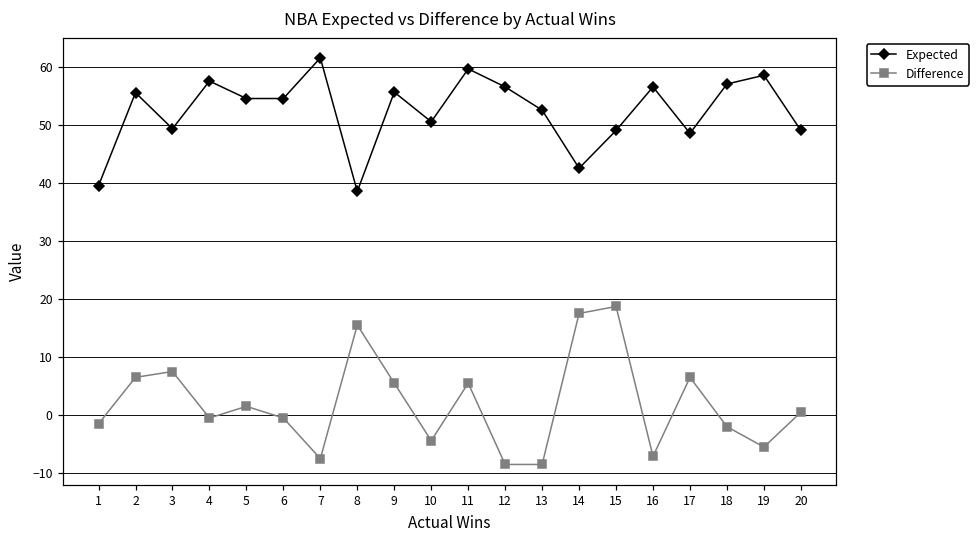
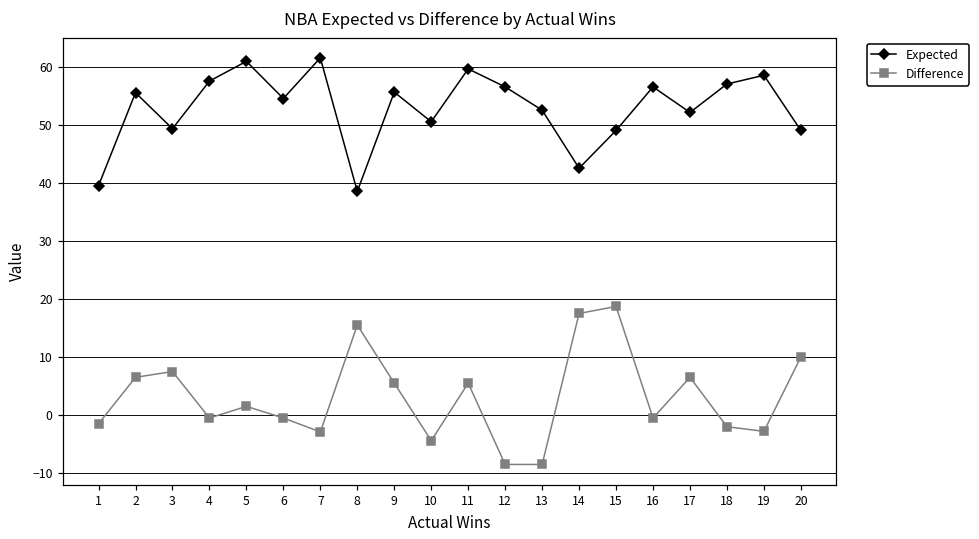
  {
    "Expected": {
      "1": 40,
      "2": 56,
      "3": 49,
      "4": 58,
-     "5": 55,
+     "5": 61,
      "6": 55,
      "7": 62,
      "8": 39,
      "9": 56,
      "10": 51,
      "11": 60,
      "12": 57,
      "13": 53,
      "14": 43,
      "15": 49,
      "16": 57,
-     "17": 49,
+     "17": 52,
      "18": 57,
      "19": 59,
      "20": 49
    },
    "Difference": {
      "1": -2,
      "2": 7,
      "3": 8,
      "4": -1,
      "5": 2,
      "6": -1,
-     "7": -8,
+     "7": -3,
      "8": 16,
      "9": 6,
      "10": -4,
      "11": 6,
      "12": -9,
      "13": -9,
      "14": 18,
      "15": 19,
-     "16": -7,
+     "16": -1,
      "17": 7,
      "18": -2,
-     "19": -6,
-     "20": 1
+     "19": -3,
+     "20": 10
    }
  }
